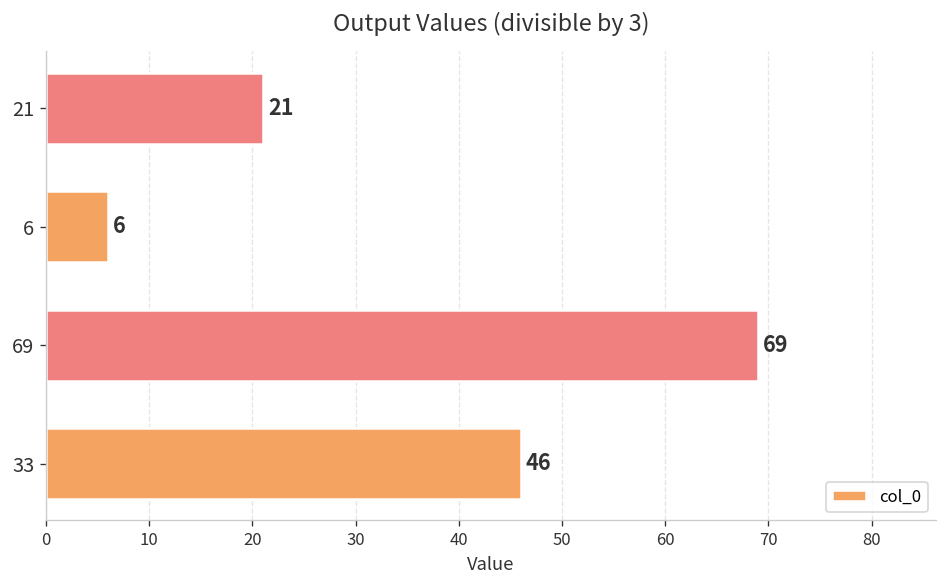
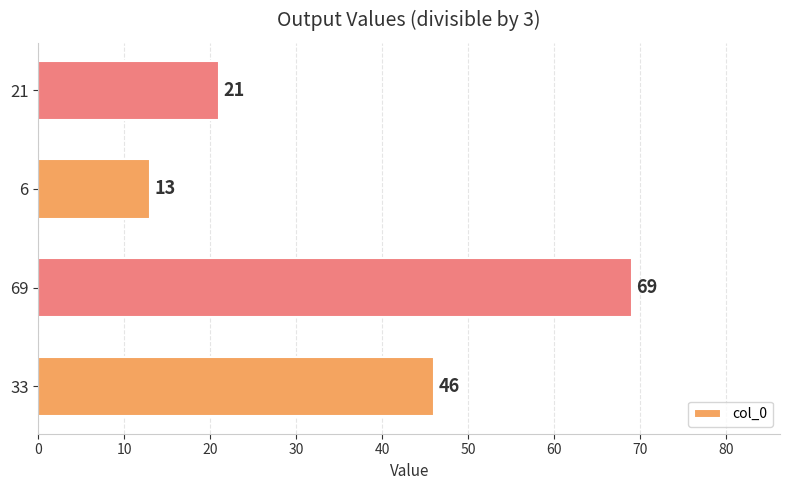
  {
    "21": 21,
-   "6": 6,
+   "6": 13,
    "69": 69,
    "33": 46
  }
